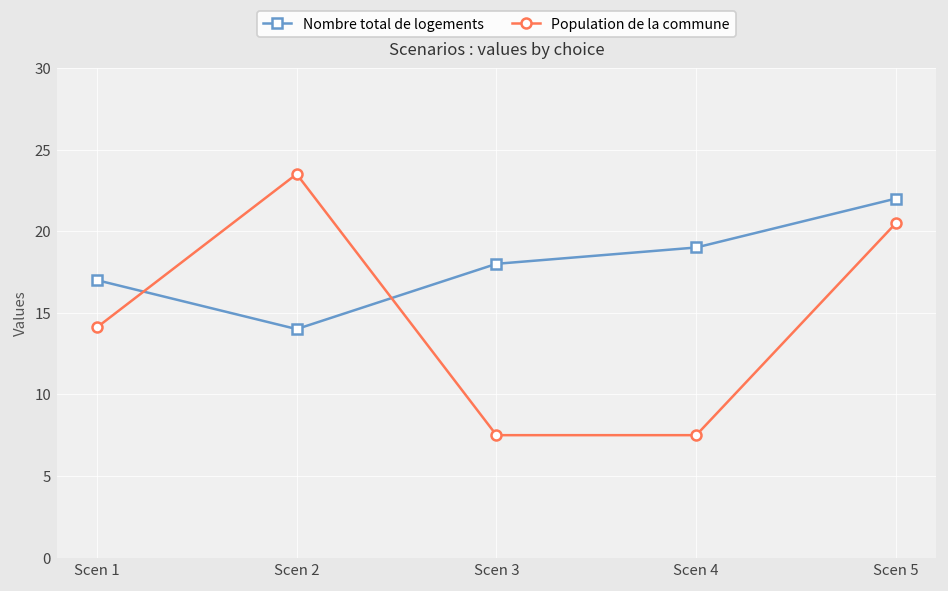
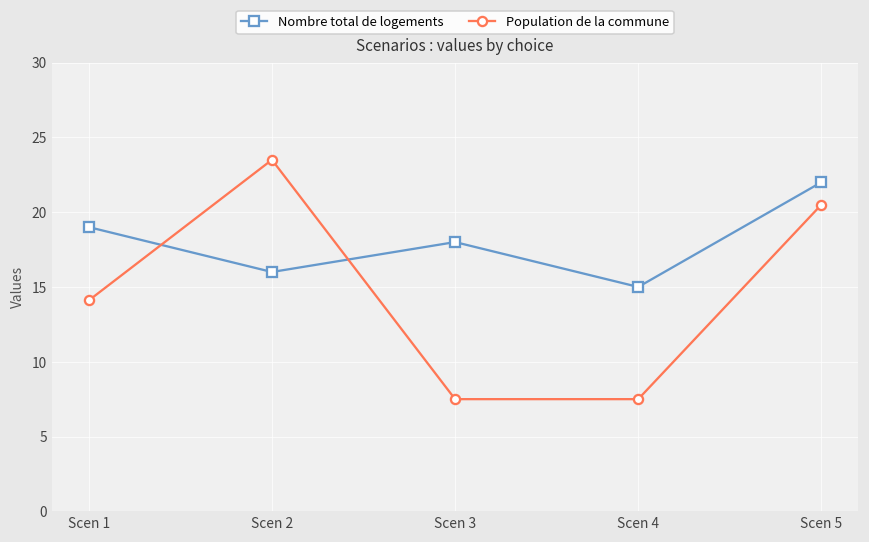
  {
    "Nombre total de logements": {
-     "Scen 1": 17,
-     "Scen 2": 14,
+     "Scen 1": 19,
+     "Scen 2": 16,
      "Scen 3": 18,
-     "Scen 4": 19,
+     "Scen 4": 15,
      "Scen 5": 22
    },
    "Population de la commune": {
      "Scen 1": 14,
      "Scen 2": 23.5,
      "Scen 3": 7.5,
      "Scen 4": 7.5,
      "Scen 5": 20.5
    }
  }
